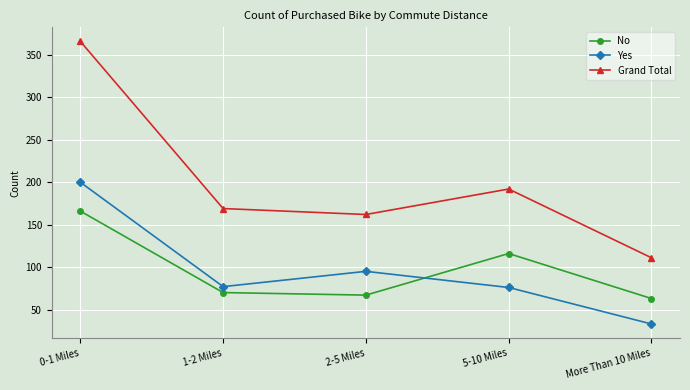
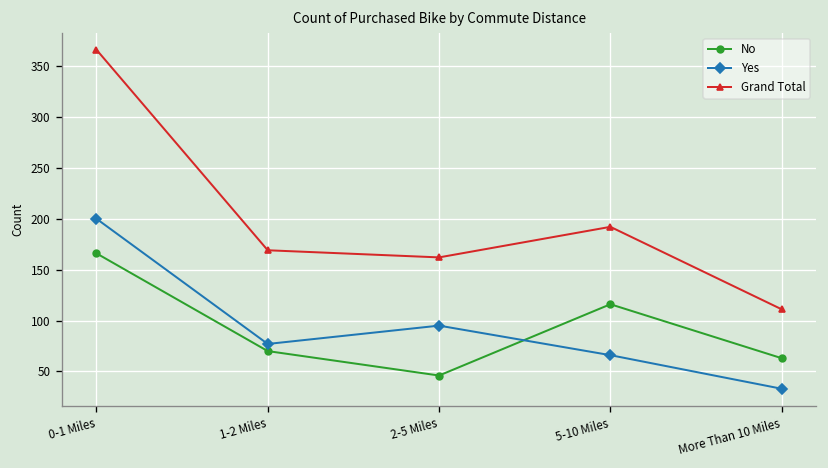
  {
    "No": {
      "0-1 Miles": 170,
      "1-2 Miles": 70,
-     "2-5 Miles": 70,
+     "2-5 Miles": 50,
      "5-10 Miles": 120,
      "More Than 10 Miles": 60
    },
    "Yes": {
      "0-1 Miles": 200,
      "1-2 Miles": 80,
      "2-5 Miles": 100,
-     "5-10 Miles": 80,
+     "5-10 Miles": 70,
      "More Than 10 Miles": 30
    },
    "Grand Total": {
      "0-1 Miles": 370,
      "1-2 Miles": 170,
      "2-5 Miles": 160,
      "5-10 Miles": 190,
      "More Than 10 Miles": 110
    }
  }
